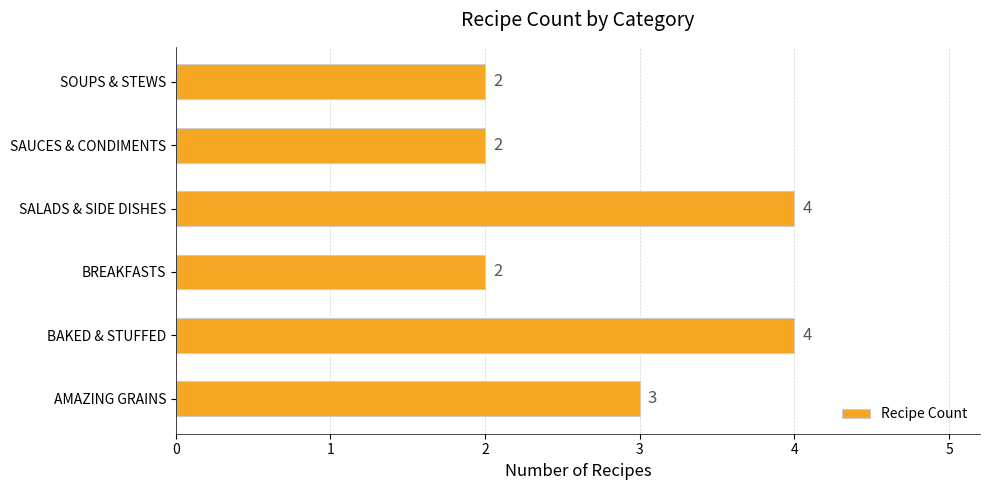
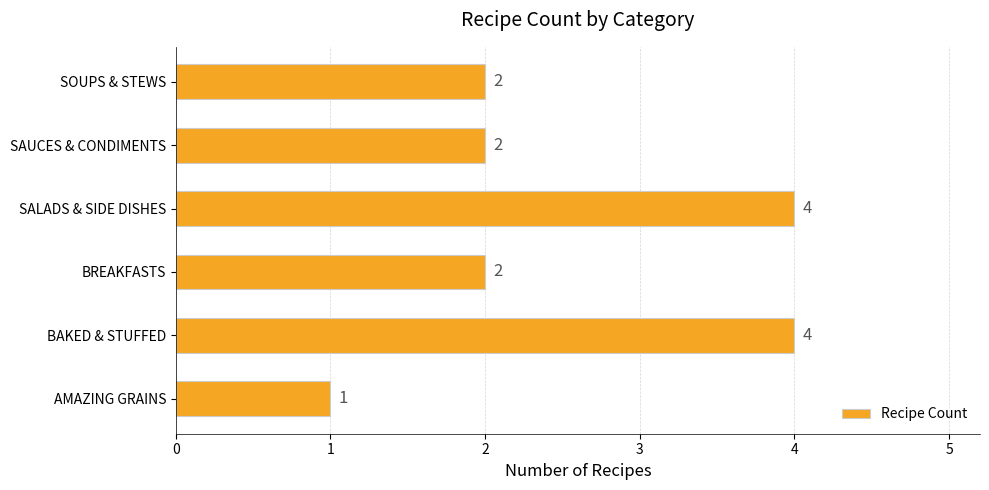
  {
    "SOUPS & STEWS": 2,
    "SAUCES & CONDIMENTS": 2,
    "SALADS & SIDE DISHES": 4,
    "BREAKFASTS": 2,
    "BAKED & STUFFED": 4,
-   "AMAZING GRAINS": 3
+   "AMAZING GRAINS": 1
  }
